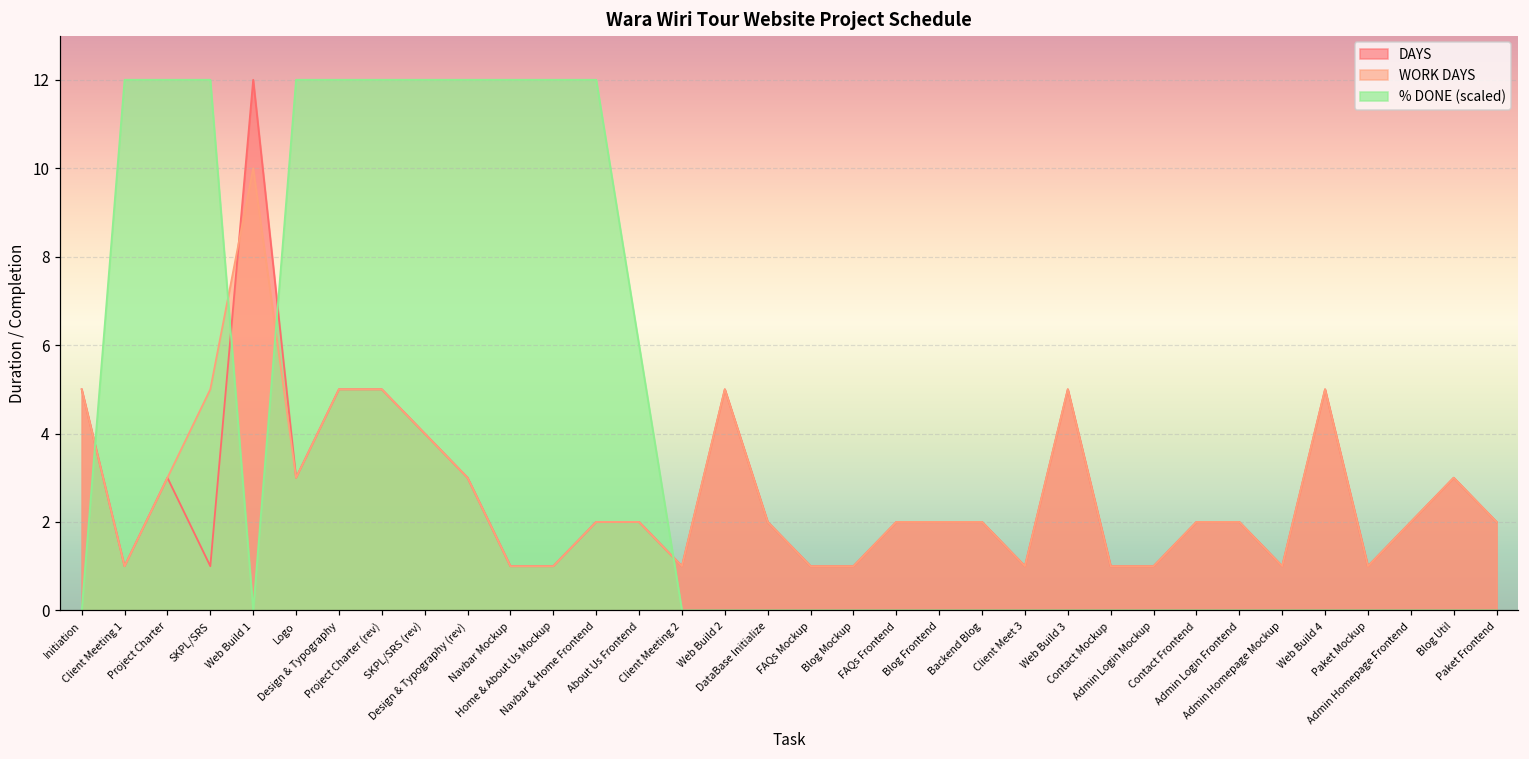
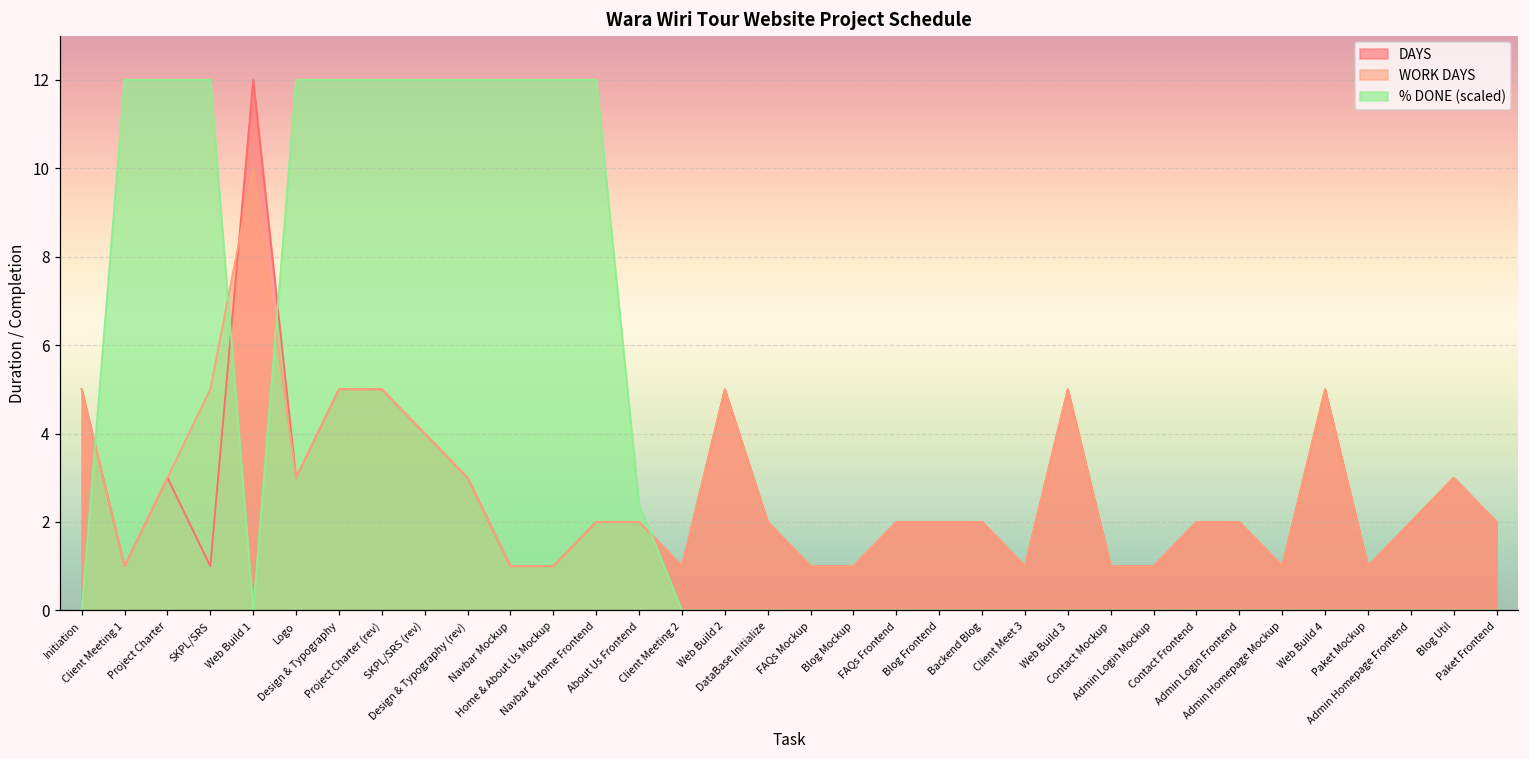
  {
    "% DONE (scaled)": {
      "Initiation": 0.0,
      "Client Meeting 1": 12.0,
      "Project Charter": 12.0,
      "SKPL/SRS": 12.0,
      "Web Build 1": 0.0,
      "Logo": 12.0,
      "Design & Typography": 12.0,
      "Project Charter (rev)": 12.0,
      "SKPL/SRS (rev)": 12.0,
      "Design & Typography (rev)": 12.0,
      "Navbar Mockup": 12.0,
      "Home & About Us Mockup": 12.0,
      "Navbar & Home Frontend": 12.0,
-     "About Us Frontend": 6.0,
+     "About Us Frontend": 2.4,
      "Client Meeting 2": 0.0,
      "Web Build 2": 0.0,
      "DataBase Initialize": 0.0,
      "FAQs Mockup": 0.0,
      "Blog Mockup": 0.0,
      "FAQs Frontend": 0.0,
      "Blog Frontend": 0.0,
      "Backend Blog": 0.0,
      "Client Meet 3": 0.0,
      "Web Build 3": 0.0,
      "Contact Mockup": 0.0,
      "Admin Login Mockup": 0.0,
      "Contact Frontend": 0.0,
      "Admin Login Frontend": 0.0,
      "Admin Homepage Mockup": 0.0,
      "Web Build 4": 0.0,
      "Paket Mockup": 0.0,
      "Admin Homepage Frontend": 0.0,
      "Blog Util": 0.0,
      "Paket Frontend": 0.0
    }
  }
